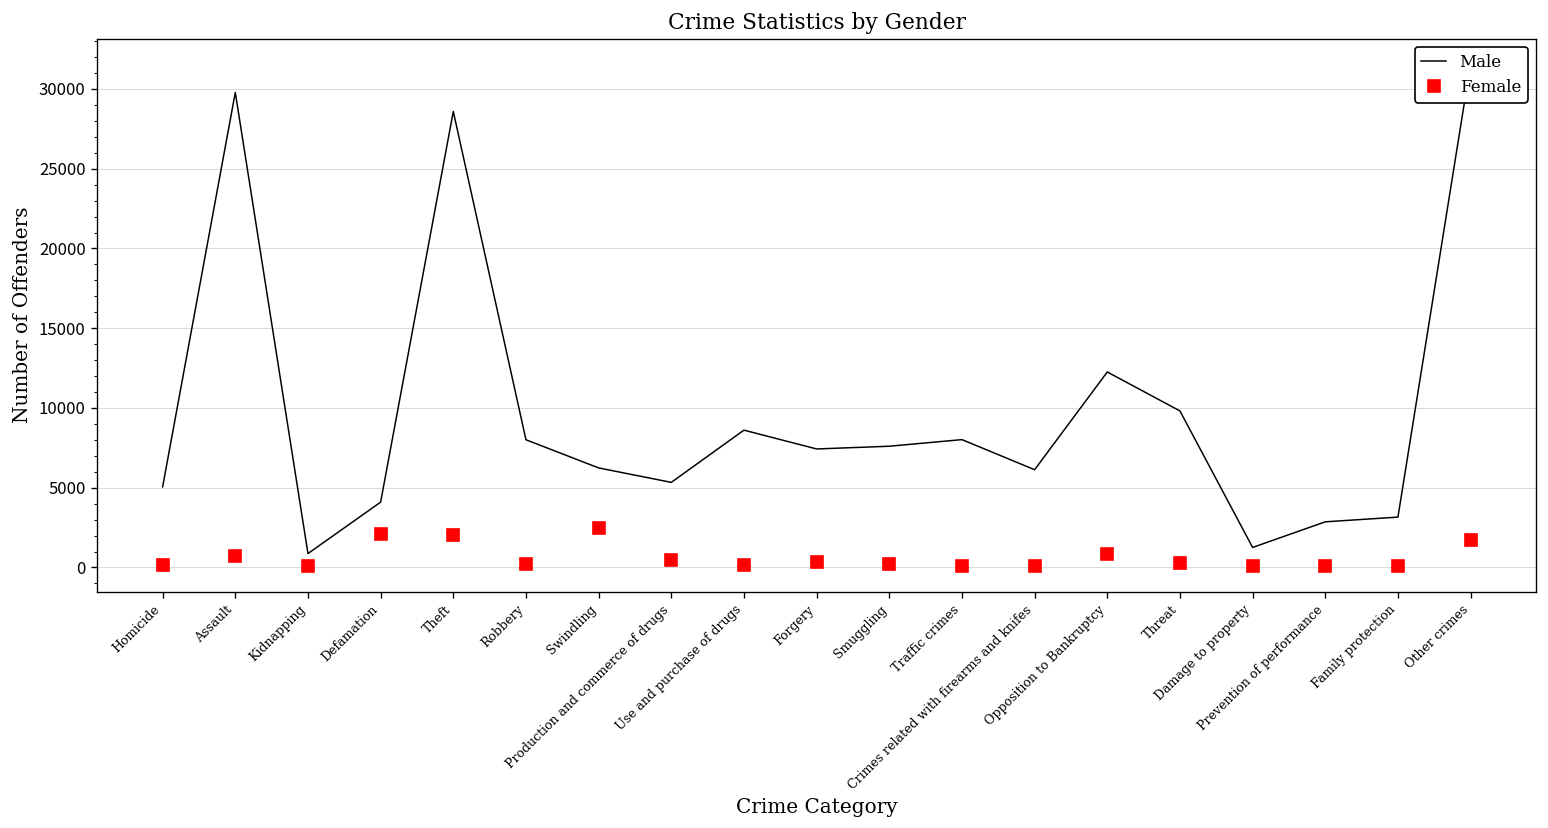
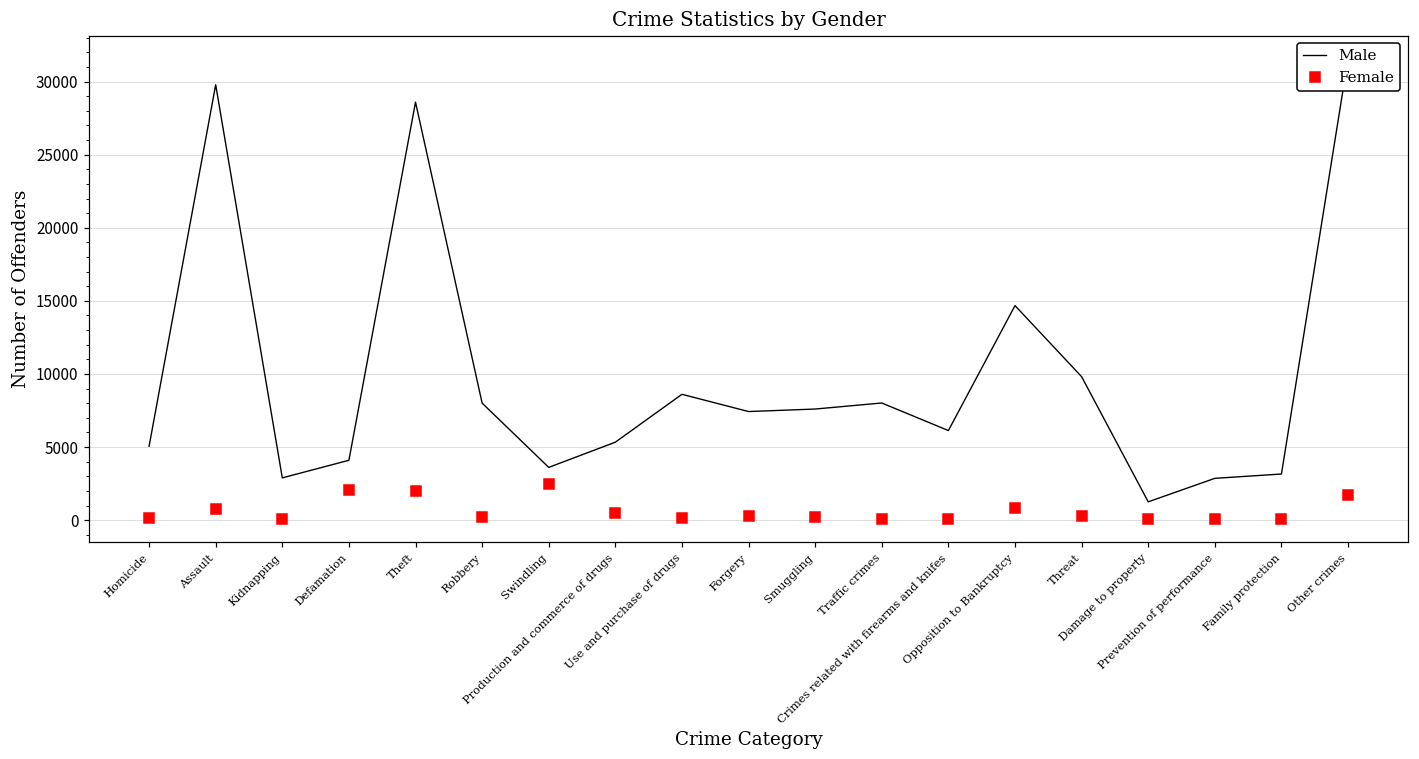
  {
    "Male": {
      "Homicide": 5100,
      "Assault": 29800,
-     "Kidnapping": 900,
+     "Kidnapping": 2900,
      "Defamation": 4100,
      "Theft": 28600,
      "Robbery": 8000,
-     "Swindling": 6200,
+     "Swindling": 3600,
      "Production and commerce of drugs": 5300,
      "Use and purchase of drugs": 8600,
      "Forgery": 7400,
      "Smuggling": 7600,
      "Traffic crimes": 8000,
      "Crimes related with firearms and knifes": 6100,
-     "Opposition to Bankruptcy": 12300,
+     "Opposition to Bankruptcy": 14700,
      "Threat": 9800,
      "Damage to property": 1300,
      "Prevention of performance": 2900,
      "Family protection": 3200
    },
    "Female": {
      "Homicide": 200,
      "Assault": 700,
      "Kidnapping": 100,
      "Defamation": 2100,
      "Theft": 2000,
      "Robbery": 200,
      "Swindling": 2500,
      "Production and commerce of drugs": 500,
      "Use and purchase of drugs": 200,
      "Forgery": 300,
      "Smuggling": 200,
      "Traffic crimes": 100,
      "Crimes related with firearms and knifes": 100,
      "Opposition to Bankruptcy": 800,
      "Threat": 300,
      "Damage to property": 100,
      "Prevention of performance": 100,
      "Family protection": 100,
      "Other crimes": 1700
    }
  }
